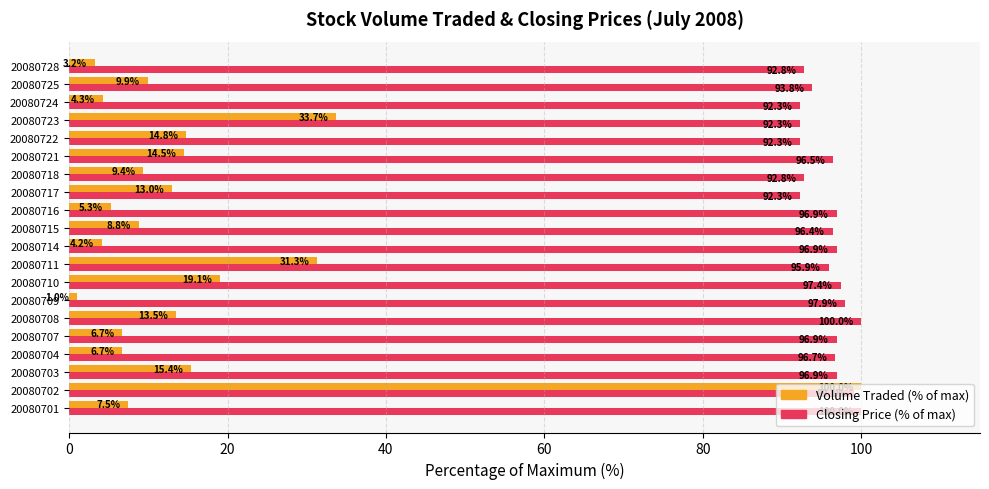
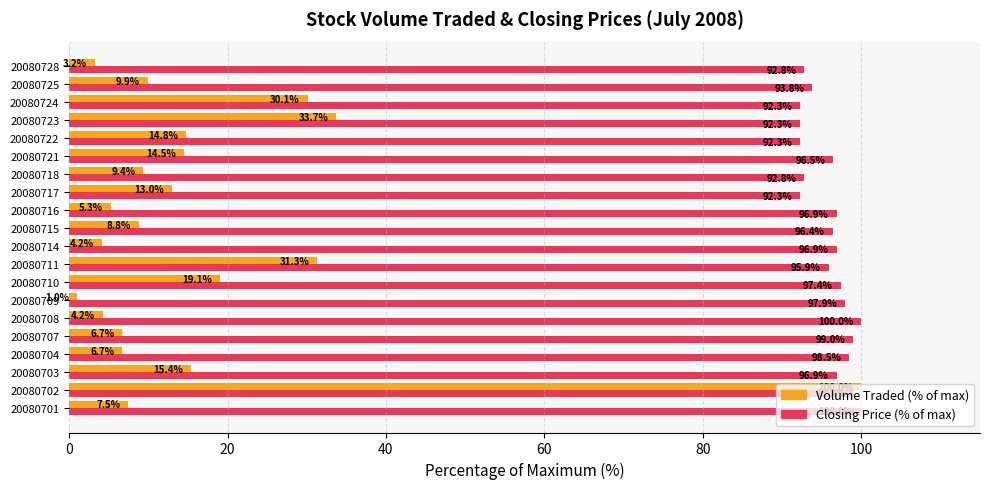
  {
    "Volume Traded (% of max)": {
      "20080728": "3.2%",
      "20080725": "9.9%",
-     "20080724": "4.3%",
+     "20080724": "30.1%",
      "20080723": "33.7%",
      "20080722": "14.8%",
      "20080721": "14.5%",
      "20080718": "9.4%",
      "20080717": "13.0%",
      "20080716": "5.3%",
      "20080715": "8.8%",
      "20080714": "4.2%",
      "20080711": "31.3%",
      "20080710": "19.1%",
      "20080709": "1.0%",
-     "20080708": "13.5%",
+     "20080708": "4.2%",
      "20080707": "6.7%",
      "20080704": "6.7%",
      "20080703": "15.4%",
      "20080701": "7.5%"
    },
    "Closing Price (% of max)": {
      "20080728": "92.8%",
      "20080725": "93.8%",
      "20080724": "92.3%",
      "20080723": "92.3%",
      "20080722": "92.3%",
      "20080721": "96.5%",
      "20080718": "92.8%",
      "20080717": "92.3%",
      "20080716": "96.9%",
      "20080715": "96.4%",
      "20080714": "96.9%",
      "20080711": "95.9%",
      "20080710": "97.4%",
      "20080709": "97.9%",
      "20080708": "100.0%",
-     "20080707": "96.9%",
-     "20080704": "96.7%",
+     "20080707": "99.0%",
+     "20080704": "98.5%",
      "20080703": "96.9%"
    }
  }
